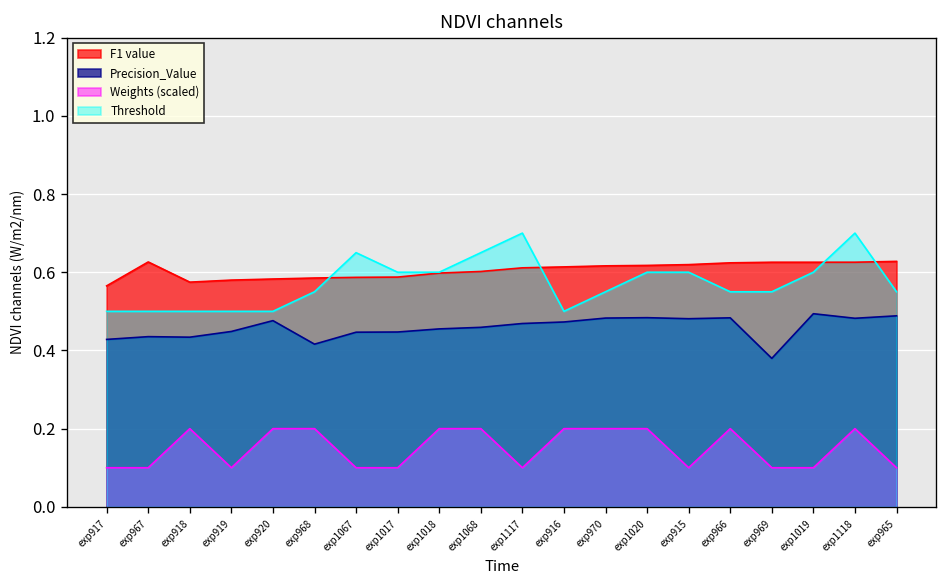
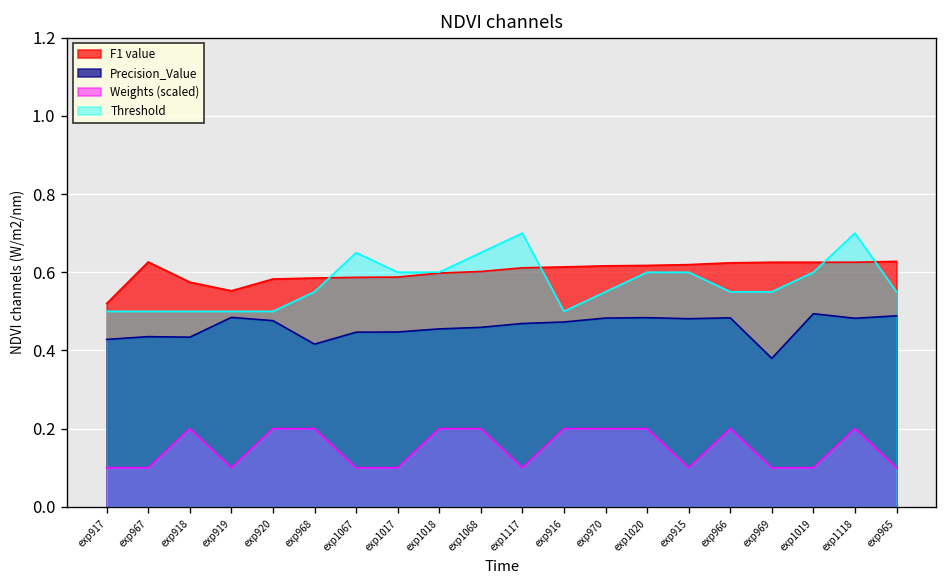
  {
    "F1 value": {
-     "exp917": 0.57,
+     "exp917": 0.52,
      "exp967": 0.63,
      "exp918": 0.57,
-     "exp919": 0.58,
+     "exp919": 0.55,
      "exp920": 0.58,
      "exp968": 0.59,
      "exp1067": 0.59,
      "exp1017": 0.59,
      "exp1068": 0.60,
      "exp1117": 0.61,
      "exp916": 0.61,
      "exp970": 0.62,
      "exp1020": 0.62,
      "exp915": 0.62,
      "exp966": 0.62,
      "exp969": 0.63,
      "exp1019": 0.63,
      "exp1118": 0.63,
      "exp965": 0.63
    },
    "Precision_Value": {
      "exp917": 0.43,
      "exp967": 0.44,
      "exp918": 0.43,
-     "exp919": 0.45,
+     "exp919": 0.48,
      "exp920": 0.48,
      "exp968": 0.42,
      "exp1067": 0.45,
      "exp1017": 0.45,
      "exp1018": 0.46,
      "exp1068": 0.46,
      "exp1117": 0.47,
      "exp916": 0.47,
      "exp970": 0.48,
      "exp1020": 0.48,
      "exp915": 0.48,
      "exp966": 0.48,
      "exp969": 0.38,
      "exp1019": 0.49,
      "exp1118": 0.48,
      "exp965": 0.49
    },
    "Weights (scaled)": {
      "exp917": 0.10,
      "exp967": 0.10,
      "exp918": 0.20,
      "exp919": 0.10,
      "exp920": 0.20,
      "exp968": 0.20,
      "exp1067": 0.10,
      "exp1017": 0.10,
      "exp1018": 0.20,
      "exp1068": 0.20,
      "exp1117": 0.10,
      "exp916": 0.20,
      "exp970": 0.20,
      "exp1020": 0.20,
      "exp915": 0.10,
      "exp966": 0.20,
      "exp969": 0.10,
      "exp1019": 0.10,
      "exp1118": 0.20,
      "exp965": 0.10
    },
    "Threshold": {
      "exp917": 0.50,
      "exp967": 0.50,
      "exp918": 0.50,
      "exp919": 0.50,
      "exp920": 0.50,
      "exp968": 0.55,
      "exp1067": 0.65,
      "exp1017": 0.60,
      "exp1068": 0.65,
      "exp1117": 0.70,
      "exp916": 0.50,
      "exp970": 0.55,
      "exp1020": 0.60,
      "exp915": 0.60,
      "exp966": 0.55,
      "exp969": 0.55,
      "exp1019": 0.60,
      "exp1118": 0.70,
      "exp965": 0.55
    }
  }
